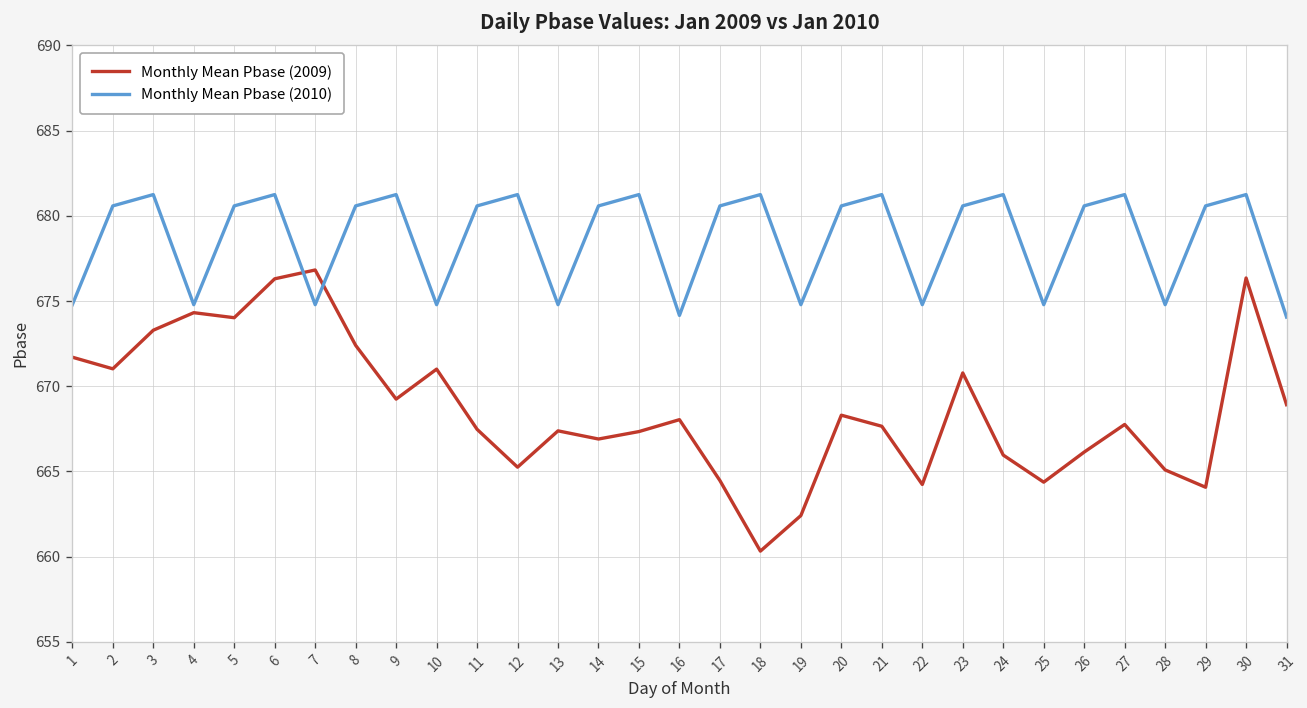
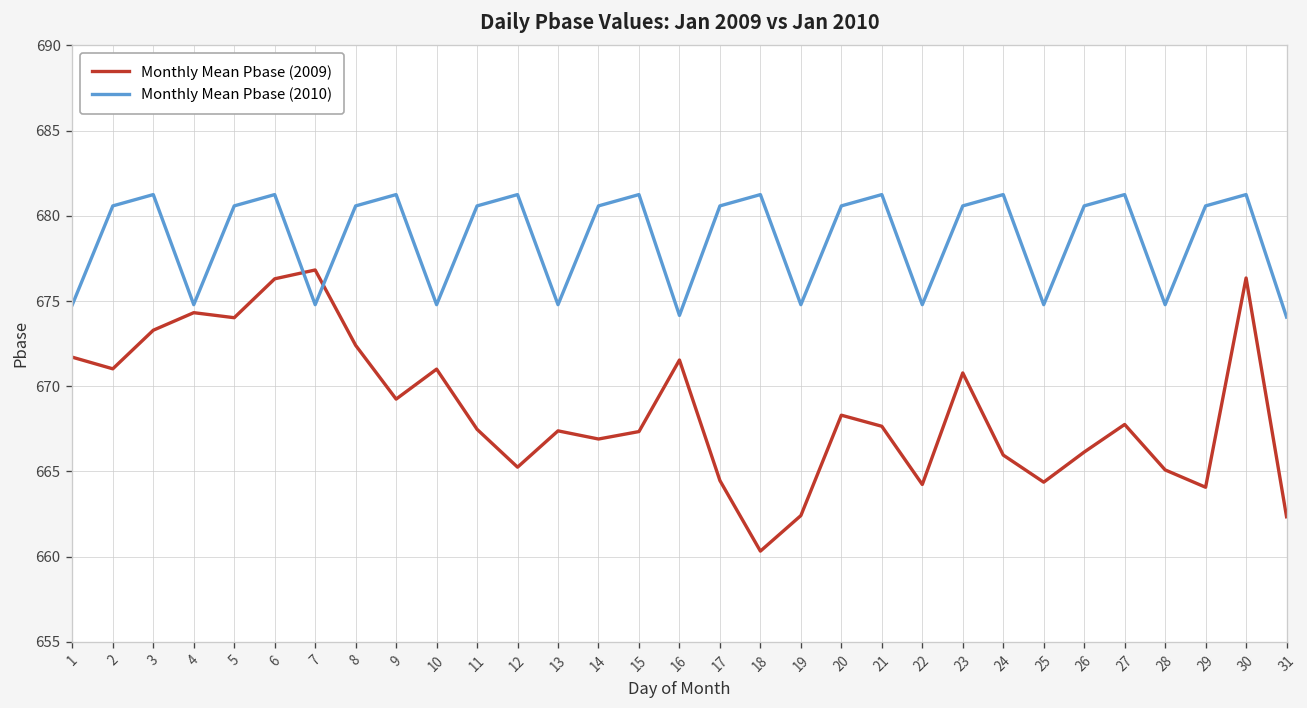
  {
    "Monthly Mean Pbase (2009)": {
      "1": 671.7,
      "2": 671.0,
      "3": 673.3,
      "4": 674.3,
      "5": 674.0,
      "6": 676.3,
      "7": 676.8,
      "8": 672.4,
      "9": 669.2,
      "10": 671.0,
      "11": 667.5,
      "12": 665.2,
      "13": 667.4,
      "14": 666.9,
      "15": 667.3,
-     "16": 668.0,
+     "16": 671.5,
      "17": 664.5,
      "18": 660.3,
      "19": 662.4,
      "20": 668.3,
      "21": 667.6,
      "22": 664.2,
      "23": 670.8,
      "24": 666.0,
      "25": 664.4,
      "26": 666.1,
      "27": 667.8,
      "28": 665.1,
      "29": 664.1,
      "30": 676.4,
-     "31": 668.9
+     "31": 662.3
    },
    "Monthly Mean Pbase (2010)": {
      "1": 674.8,
      "2": 680.6,
      "3": 681.2,
      "4": 674.8,
      "5": 680.6,
      "6": 681.2,
      "7": 674.8,
      "8": 680.6,
      "9": 681.2,
      "10": 674.8,
      "11": 680.6,
      "12": 681.2,
      "13": 674.8,
      "14": 680.6,
      "15": 681.2,
      "16": 674.2,
      "17": 680.6,
      "18": 681.2,
      "19": 674.8,
      "20": 680.6,
      "21": 681.2,
      "22": 674.8,
      "23": 680.6,
      "24": 681.2,
      "25": 674.8,
      "26": 680.6,
      "27": 681.2,
      "28": 674.8,
      "29": 680.6,
      "30": 681.2,
      "31": 674.1
    }
  }
